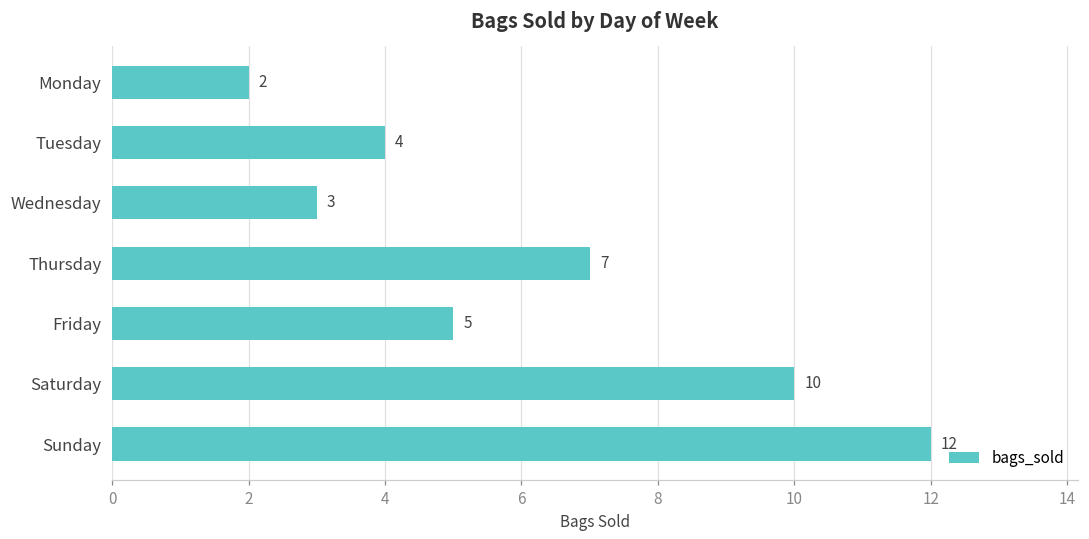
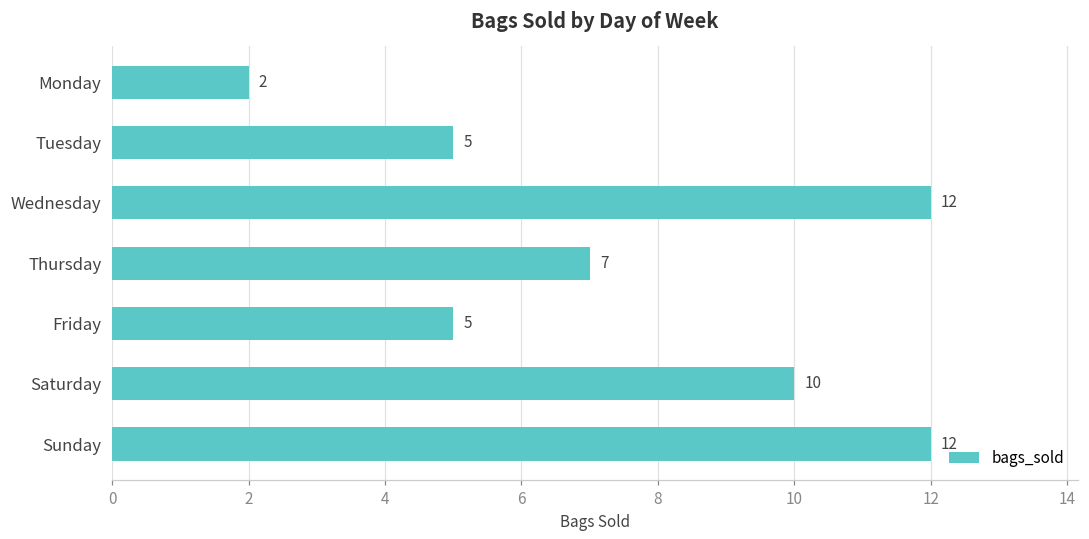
  {
    "Monday": 2,
-   "Tuesday": 4,
-   "Wednesday": 3,
+   "Tuesday": 5,
+   "Wednesday": 12,
    "Thursday": 7,
    "Friday": 5,
    "Saturday": 10,
    "Sunday": 12
  }
